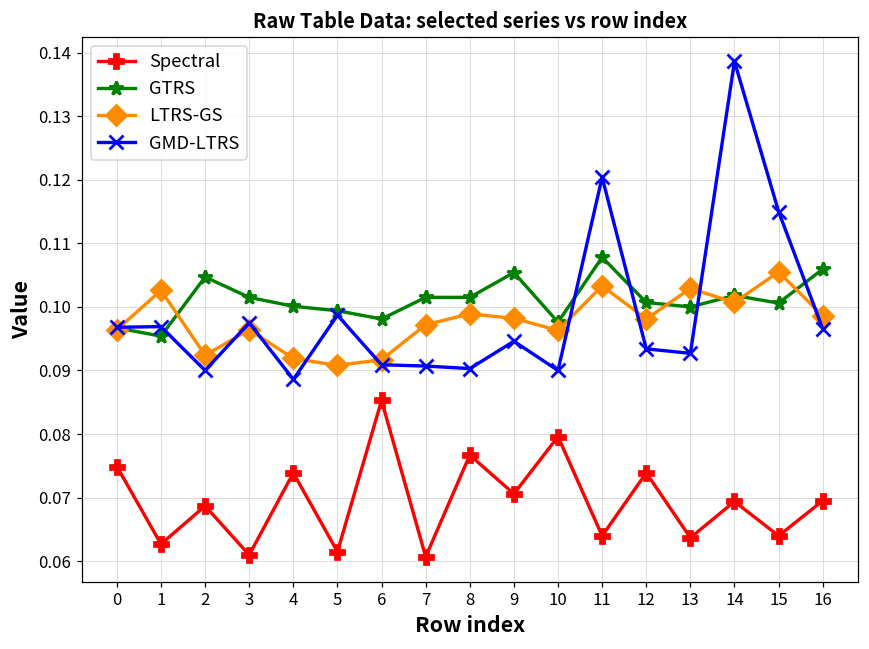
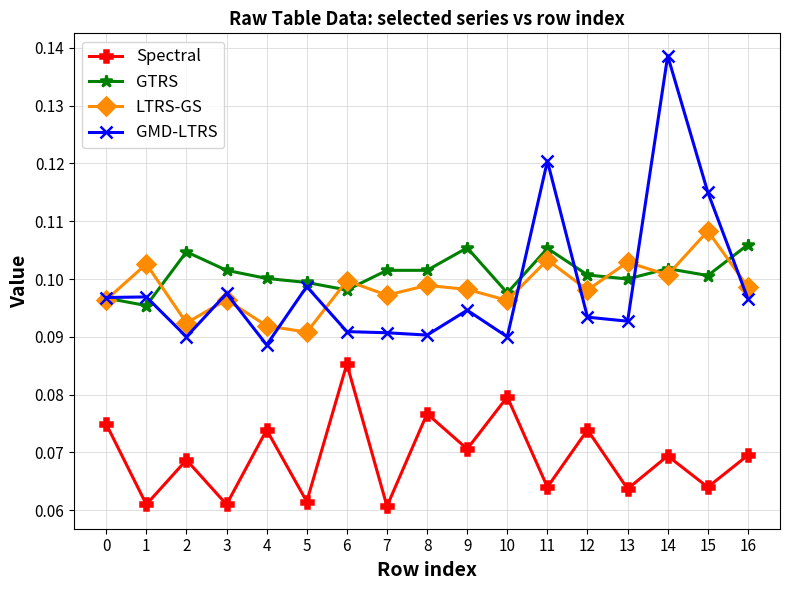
  {
    "Spectral": {
      "0": 0.075,
-     "1": 0.063,
+     "1": 0.061,
      "2": 0.069,
      "3": 0.061,
      "4": 0.074,
      "5": 0.062,
      "6": 0.085,
      "7": 0.061,
      "8": 0.077,
      "9": 0.071,
      "10": 0.080,
      "11": 0.064,
      "12": 0.074,
      "13": 0.064,
      "14": 0.069,
      "15": 0.064,
      "16": 0.070
    },
    "GTRS": {
      "1": 0.095,
      "2": 0.105,
      "3": 0.102,
      "4": 0.100,
      "5": 0.099,
      "6": 0.098,
      "7": 0.102,
      "8": 0.102,
      "9": 0.105,
      "10": 0.098,
-     "11": 0.108,
+     "11": 0.105,
      "12": 0.101,
      "13": 0.100,
      "14": 0.102,
      "15": 0.101,
      "16": 0.106
    },
    "LTRS-GS": {
      "1": 0.103,
      "2": 0.092,
      "3": 0.096,
      "4": 0.092,
      "5": 0.091,
-     "6": 0.092,
+     "6": 0.100,
      "7": 0.097,
      "8": 0.099,
      "9": 0.098,
      "10": 0.096,
      "11": 0.103,
      "12": 0.098,
      "13": 0.103,
      "14": 0.101,
-     "15": 0.106,
+     "15": 0.108,
      "16": 0.099
    },
    "GMD-LTRS": {
      "1": 0.097,
      "2": 0.090,
      "3": 0.098,
      "4": 0.089,
      "5": 0.099,
      "6": 0.091,
      "7": 0.091,
      "8": 0.090,
      "9": 0.095,
      "10": 0.090,
      "11": 0.120,
      "12": 0.093,
      "13": 0.093,
      "14": 0.139,
      "15": 0.115,
      "16": 0.097
    }
  }
